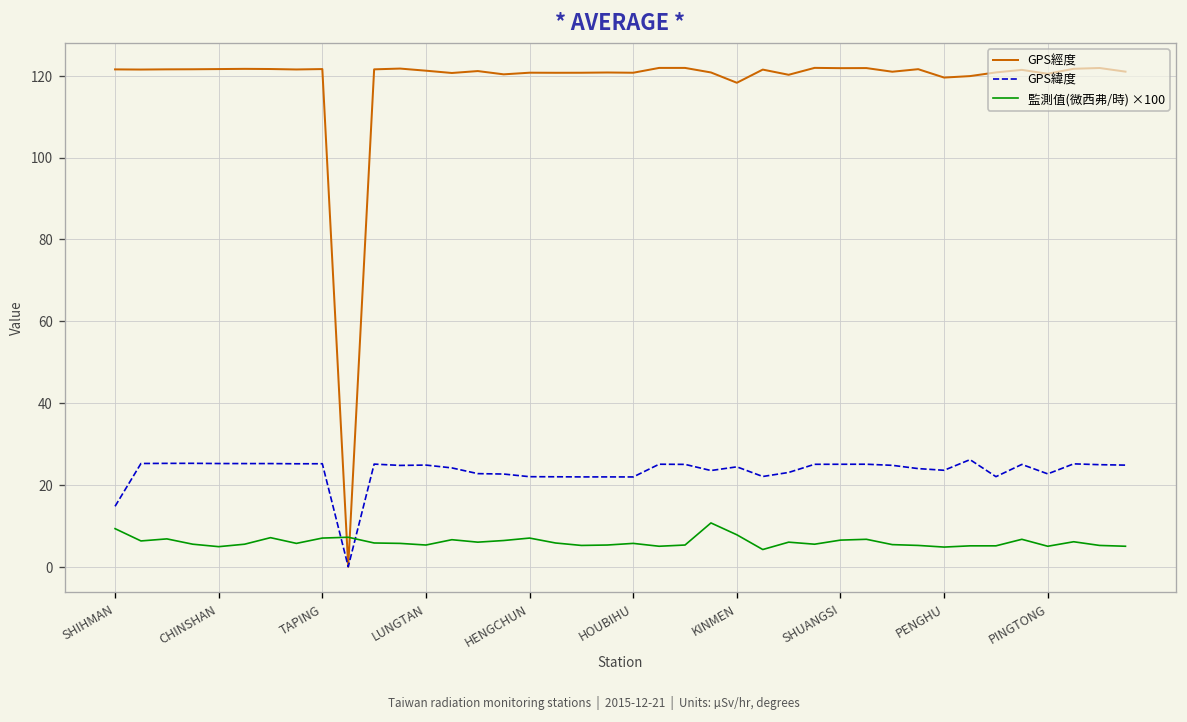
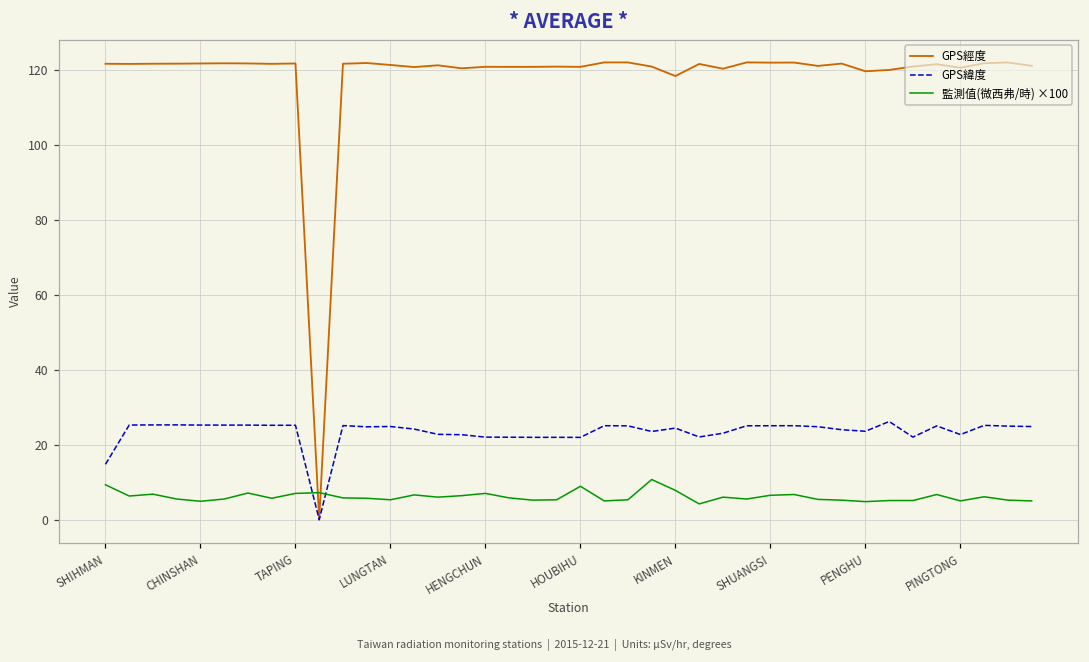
  {
    "GPS經度": {
      "SHIHMAN": 122,
      "CHINSHAN": 122,
      "TAPING": 122,
      "LUNGTAN": 121,
      "HENGCHUN": 121,
      "HOUBIHU": 121,
      "KINMEN": 118,
      "SHUANGSI": 122,
      "PENGHU": 120
    },
    "GPS緯度": {
      "SHIHMAN": 15,
      "CHINSHAN": 25,
      "TAPING": 25,
      "LUNGTAN": 25,
      "HENGCHUN": 22,
      "HOUBIHU": 22,
      "KINMEN": 24,
      "SHUANGSI": 25,
      "PENGHU": 24,
      "PINGTONG": 23
    },
    "監測值(微西弗/時) ×100": {
      "SHIHMAN": 9,
      "CHINSHAN": 5,
      "TAPING": 7,
      "LUNGTAN": 5,
      "HENGCHUN": 7,
-     "HOUBIHU": 6,
+     "HOUBIHU": 9,
      "KINMEN": 8,
      "SHUANGSI": 7,
      "PENGHU": 5,
      "PINGTONG": 5
    }
  }
